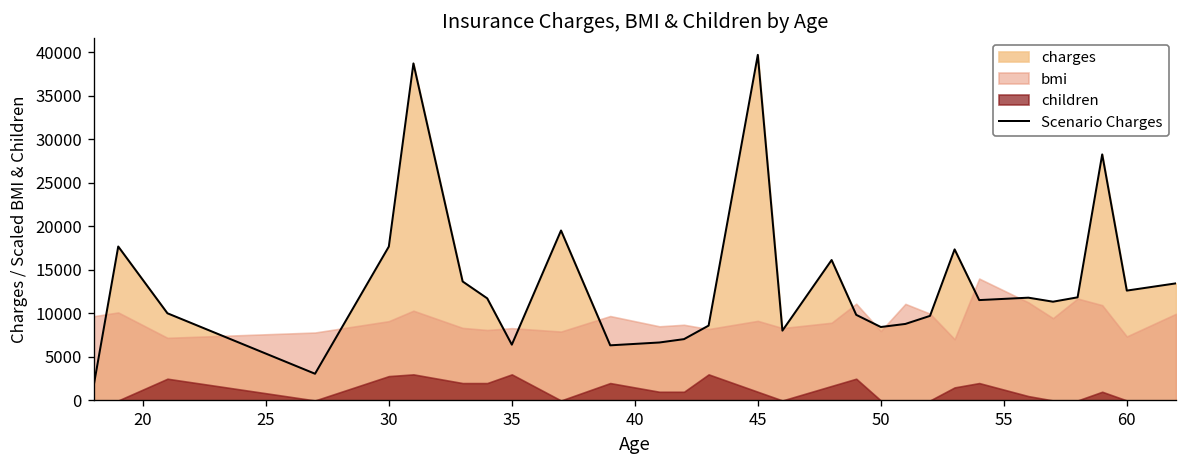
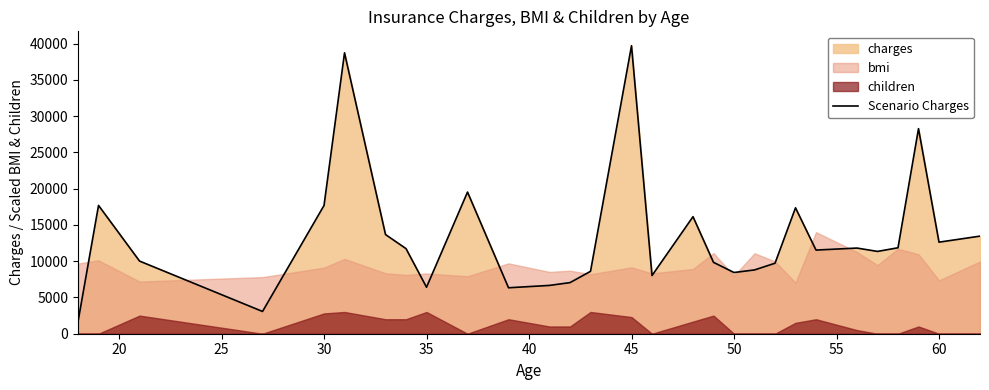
  {
    "children": {
      "30": 3000,
      "35": 3000,
-     "45": 1000,
+     "45": 2000,
      "50": 0,
      "60": 0
    }
  }
